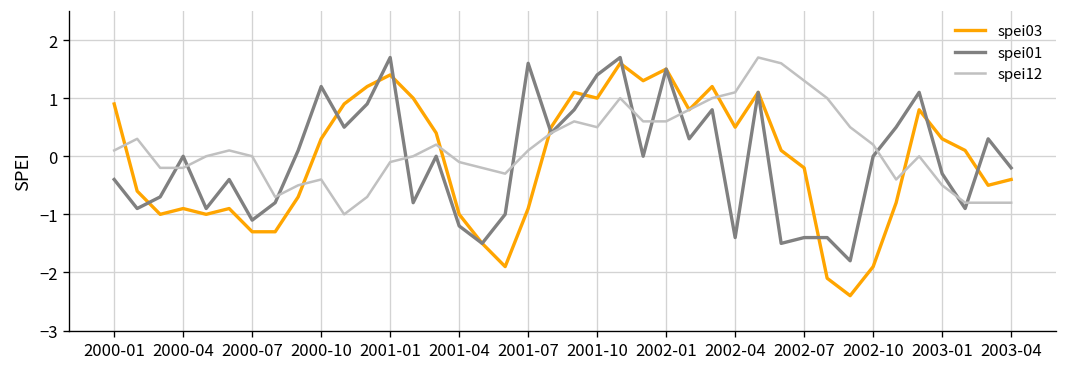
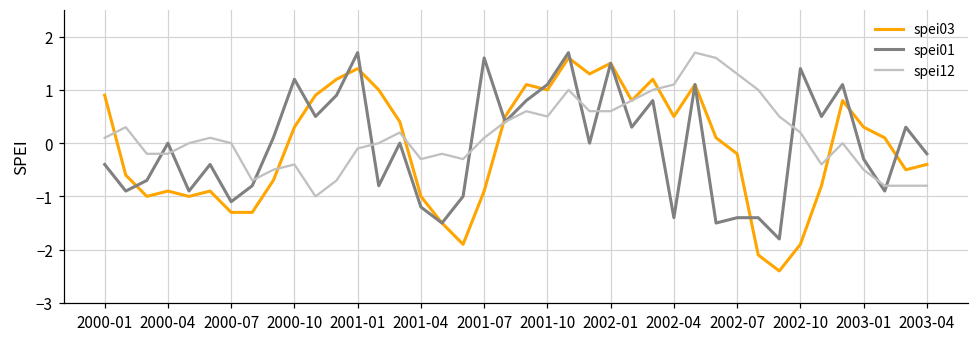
  {
    "spei03": {
      "2000-01": 0.9,
      "2000-04": -0.9,
      "2000-07": -1.3,
      "2000-10": 0.3,
      "2001-01": 1.4,
      "2001-04": -1.0,
      "2001-07": -0.9,
      "2001-10": 1.0,
      "2002-04": 0.5,
      "2002-07": -0.2,
      "2002-10": -1.9,
      "2003-01": 0.3,
      "2003-04": -0.4
    },
    "spei01": {
      "2000-01": -0.4,
      "2000-04": 0.0,
      "2000-07": -1.1,
      "2000-10": 1.2,
      "2001-01": 1.7,
      "2001-04": -1.2,
      "2001-07": 1.6,
-     "2001-10": 1.4,
+     "2001-10": 1.1,
      "2002-04": -1.4,
      "2002-07": -1.4,
-     "2002-10": 0.0,
+     "2002-10": 1.4,
      "2003-01": -0.3,
      "2003-04": -0.2
    },
    "spei12": {
      "2000-01": 0.1,
      "2000-04": -0.2,
      "2000-07": 0.0,
      "2000-10": -0.4,
      "2001-01": -0.1,
-     "2001-04": -0.1,
+     "2001-04": -0.3,
      "2001-07": 0.1,
      "2001-10": 0.5,
      "2002-01": 0.6,
      "2002-04": 1.1,
      "2002-07": 1.3,
      "2002-10": 0.2,
      "2003-01": -0.5,
      "2003-04": -0.8
    }
  }
